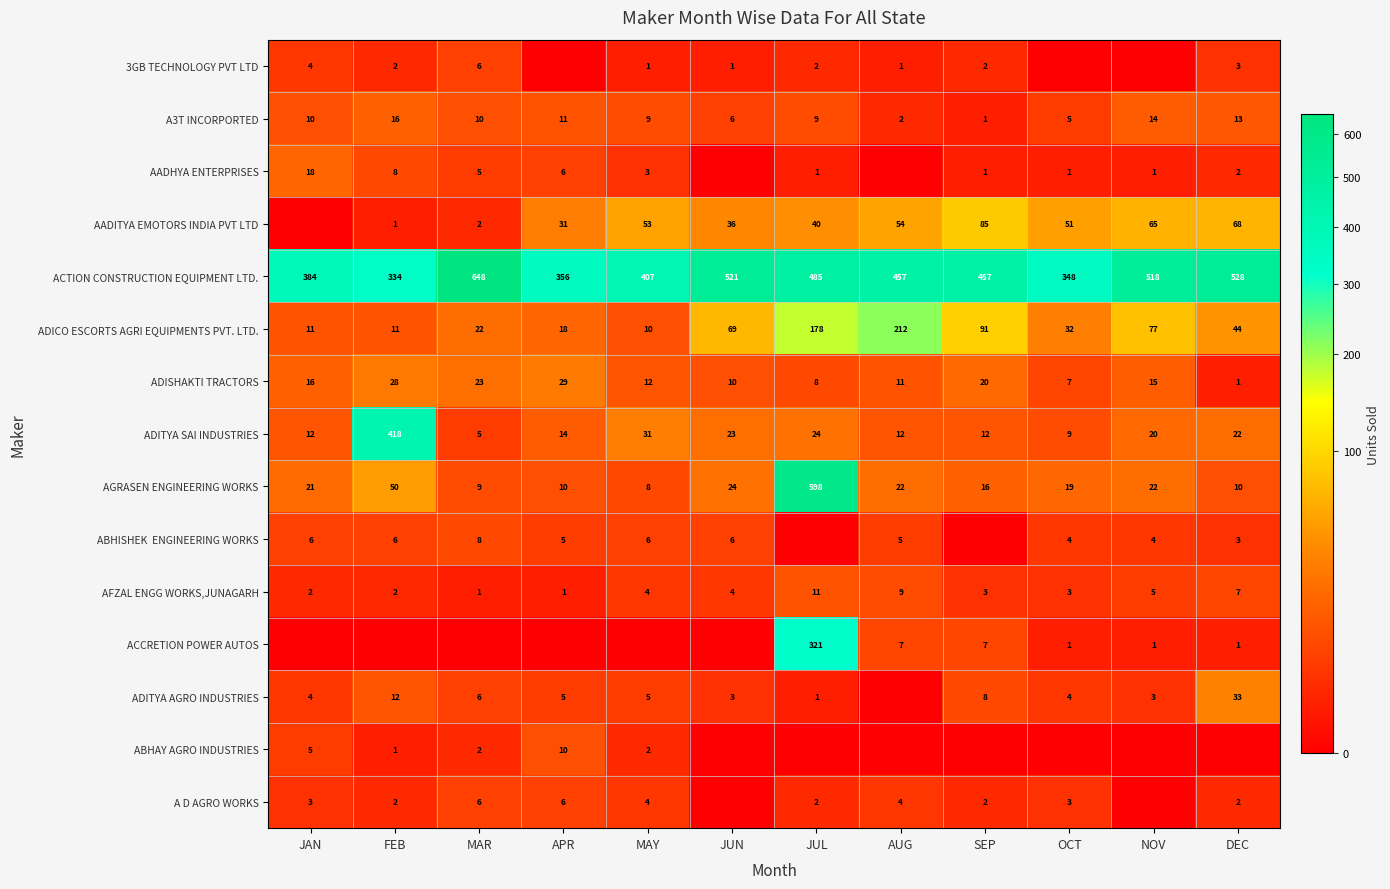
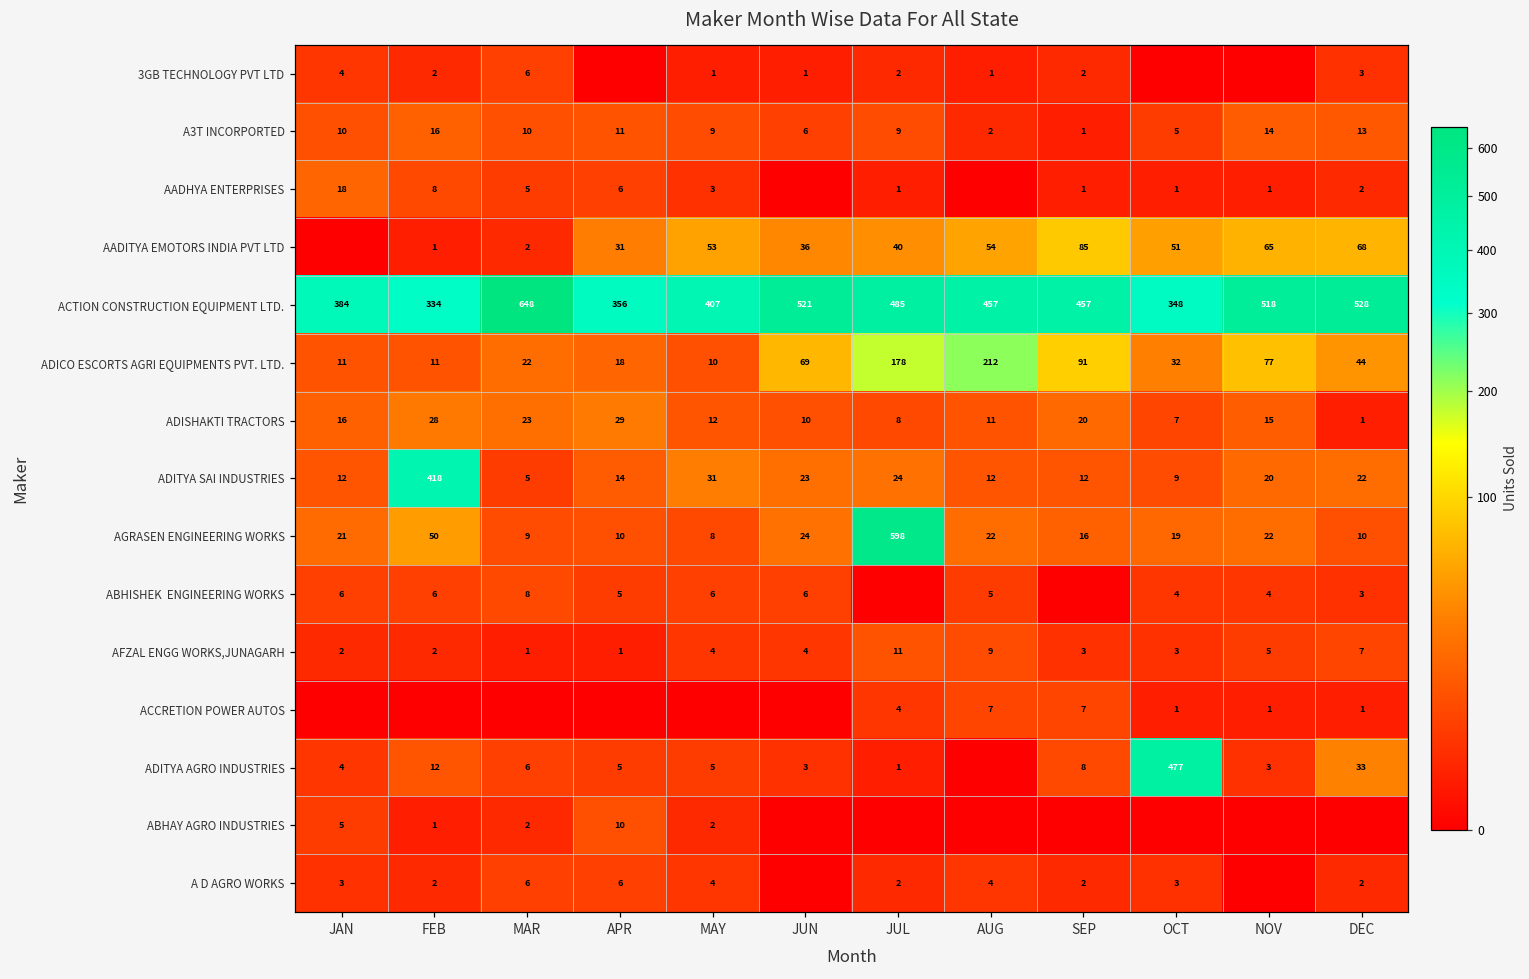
  {
    "3GB TECHNOLOGY PVT LTD": {
      "JAN": 4,
      "FEB": 2,
      "MAR": 6,
      "MAY": 1,
      "JUN": 1,
      "JUL": 2,
      "AUG": 1,
      "SEP": 2,
      "DEC": 3
    },
    "A3T INCORPORTED": {
      "JAN": 10,
      "FEB": 16,
      "MAR": 10,
      "APR": 11,
      "MAY": 9,
      "JUN": 6,
      "JUL": 9,
      "AUG": 2,
      "SEP": 1,
      "OCT": 5,
      "NOV": 14,
      "DEC": 13
    },
    "AADHYA ENTERPRISES": {
      "JAN": 18,
      "FEB": 8,
      "MAR": 5,
      "APR": 6,
      "MAY": 3,
      "JUL": 1,
      "SEP": 1,
      "OCT": 1,
      "NOV": 1,
      "DEC": 2
    },
    "AADITYA EMOTORS INDIA PVT LTD": {
      "FEB": 1,
      "MAR": 2,
      "APR": 31,
      "MAY": 53,
      "JUN": 36,
      "JUL": 40,
      "AUG": 54,
      "SEP": 85,
      "OCT": 51,
      "NOV": 65,
      "DEC": 68
    },
    "ACTION CONSTRUCTION EQUIPMENT LTD.": {
      "JAN": 384,
      "FEB": 334,
      "MAR": 648,
      "APR": 356,
      "MAY": 407,
      "JUN": 521,
      "JUL": 485,
      "AUG": 457,
      "SEP": 457,
      "OCT": 348,
      "NOV": 518,
      "DEC": 528
    },
    "ADICO ESCORTS AGRI EQUIPMENTS PVT. LTD.": {
      "JAN": 11,
      "FEB": 11,
      "MAR": 22,
      "APR": 18,
      "MAY": 10,
      "JUN": 69,
      "JUL": 178,
      "AUG": 212,
      "SEP": 91,
      "OCT": 32,
      "NOV": 77,
      "DEC": 44
    },
    "ADISHAKTI TRACTORS": {
      "JAN": 16,
      "FEB": 28,
      "MAR": 23,
      "APR": 29,
      "MAY": 12,
      "JUN": 10,
      "JUL": 8,
      "AUG": 11,
      "SEP": 20,
      "OCT": 7,
      "NOV": 15,
      "DEC": 1
    },
    "ADITYA SAI INDUSTRIES": {
      "JAN": 12,
      "FEB": 418,
      "MAR": 5,
      "APR": 14,
      "MAY": 31,
      "JUN": 23,
      "JUL": 24,
      "AUG": 12,
      "SEP": 12,
      "OCT": 9,
      "NOV": 20,
      "DEC": 22
    },
    "AGRASEN ENGINEERING WORKS": {
      "JAN": 21,
      "FEB": 50,
      "MAR": 9,
      "APR": 10,
      "MAY": 8,
      "JUN": 24,
      "JUL": 598,
      "AUG": 22,
      "SEP": 16,
      "OCT": 19,
      "NOV": 22,
      "DEC": 10
    },
    "ABHISHEK ENGINEERING WORKS": {
      "JAN": 6,
      "FEB": 6,
      "MAR": 8,
      "APR": 5,
      "MAY": 6,
      "JUN": 6,
      "AUG": 5,
      "OCT": 4,
      "NOV": 4,
      "DEC": 3
    },
    "AFZAL ENGG WORKS,JUNAGARH": {
      "JAN": 2,
      "FEB": 2,
      "MAR": 1,
      "APR": 1,
      "MAY": 4,
      "JUN": 4,
      "JUL": 11,
      "AUG": 9,
      "SEP": 3,
      "OCT": 3,
      "NOV": 5,
      "DEC": 7
    },
    "ACCRETION POWER AUTOS": {
-     "JUL": 321,
+     "JUL": 4,
      "AUG": 7,
      "SEP": 7,
      "OCT": 1,
      "NOV": 1,
      "DEC": 1
    },
    "ADITYA AGRO INDUSTRIES": {
      "JAN": 4,
      "FEB": 12,
      "MAR": 6,
      "APR": 5,
      "MAY": 5,
      "JUN": 3,
      "JUL": 1,
      "SEP": 8,
-     "OCT": 4,
+     "OCT": 477,
      "NOV": 3,
      "DEC": 33
    },
    "ABHAY AGRO INDUSTRIES": {
      "JAN": 5,
      "FEB": 1,
      "MAR": 2,
      "APR": 10,
      "MAY": 2
    },
    "A D AGRO WORKS": {
      "JAN": 3,
      "FEB": 2,
      "MAR": 6,
      "APR": 6,
      "MAY": 4,
      "JUL": 2,
      "AUG": 4,
      "SEP": 2,
      "OCT": 3,
      "DEC": 2
    }
  }
